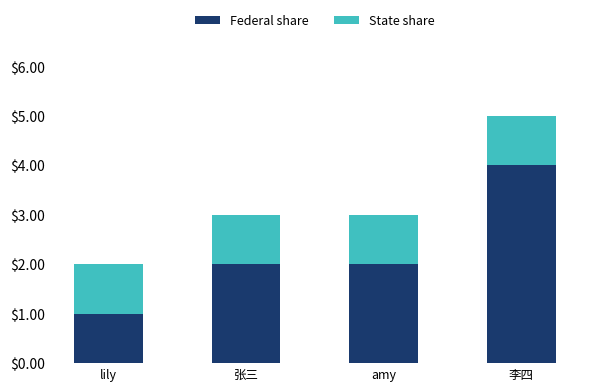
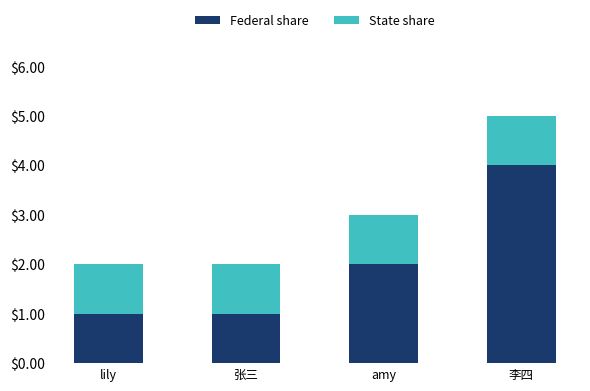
  {
    "Federal share": {
      "lily": "$1",
-     "张三": "$2",
+     "张三": "$1",
      "amy": "$2",
      "李四": "$4"
    },
    "State share": {
      "lily": "$1",
      "张三": "$1",
      "amy": "$1",
      "李四": "$1"
    }
  }
